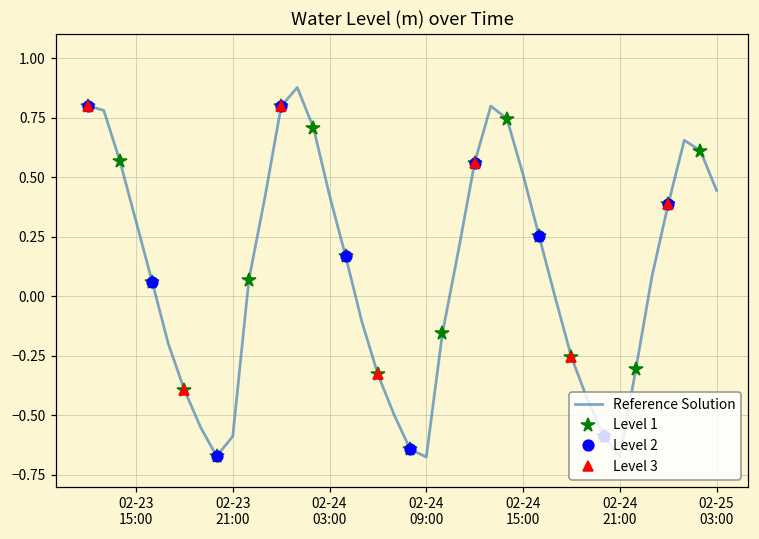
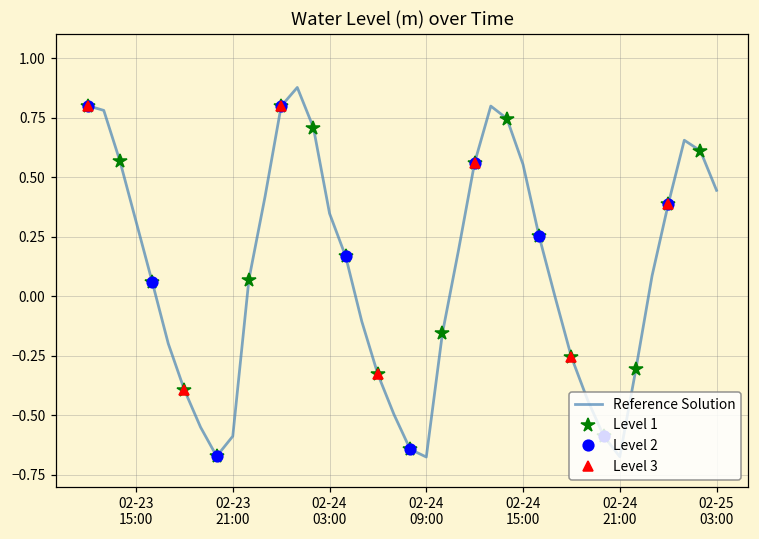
  {
    "Reference Solution": {
      "02-23 15:00": 0.31,
      "02-23 21:00": -0.59,
-     "02-24 03:00": 0.42,
+     "02-24 03:00": 0.35,
      "02-24 09:00": -0.68,
-     "02-24 15:00": 0.51,
+     "02-24 15:00": 0.55,
      "02-25 03:00": 0.44
    }
  }
